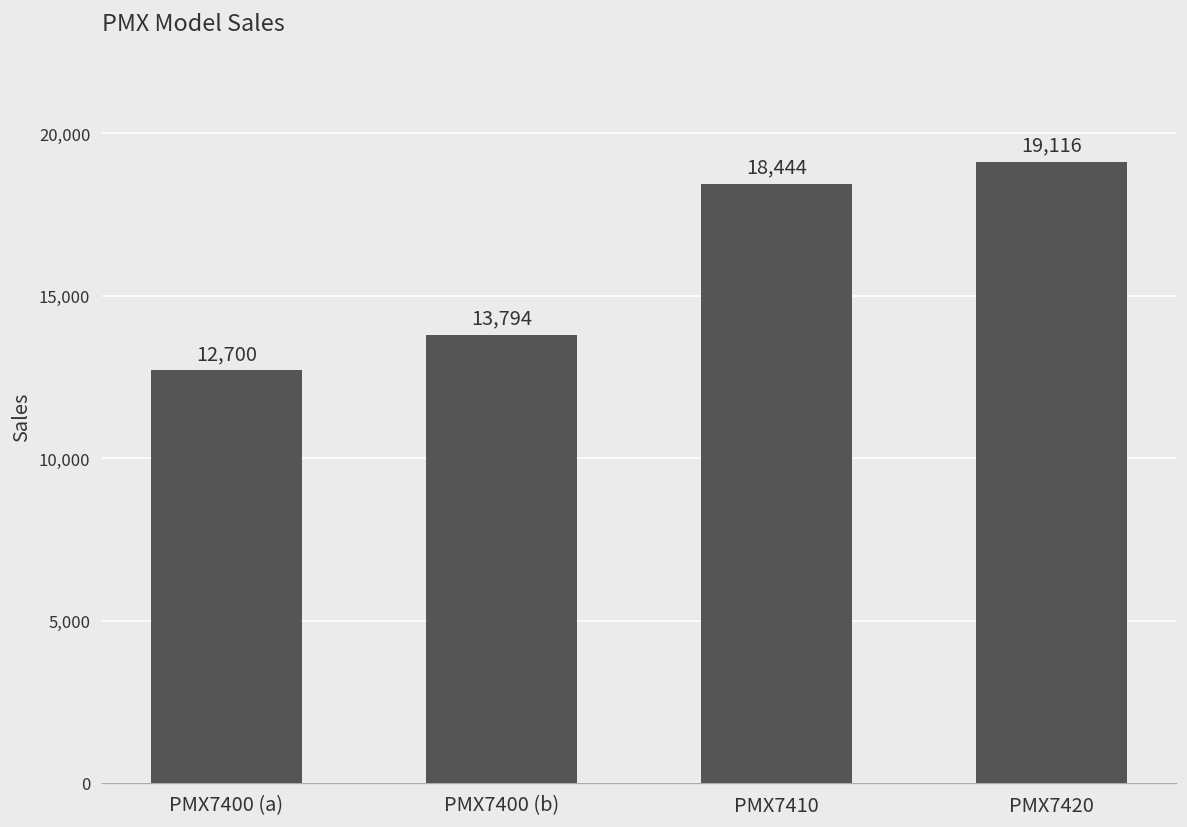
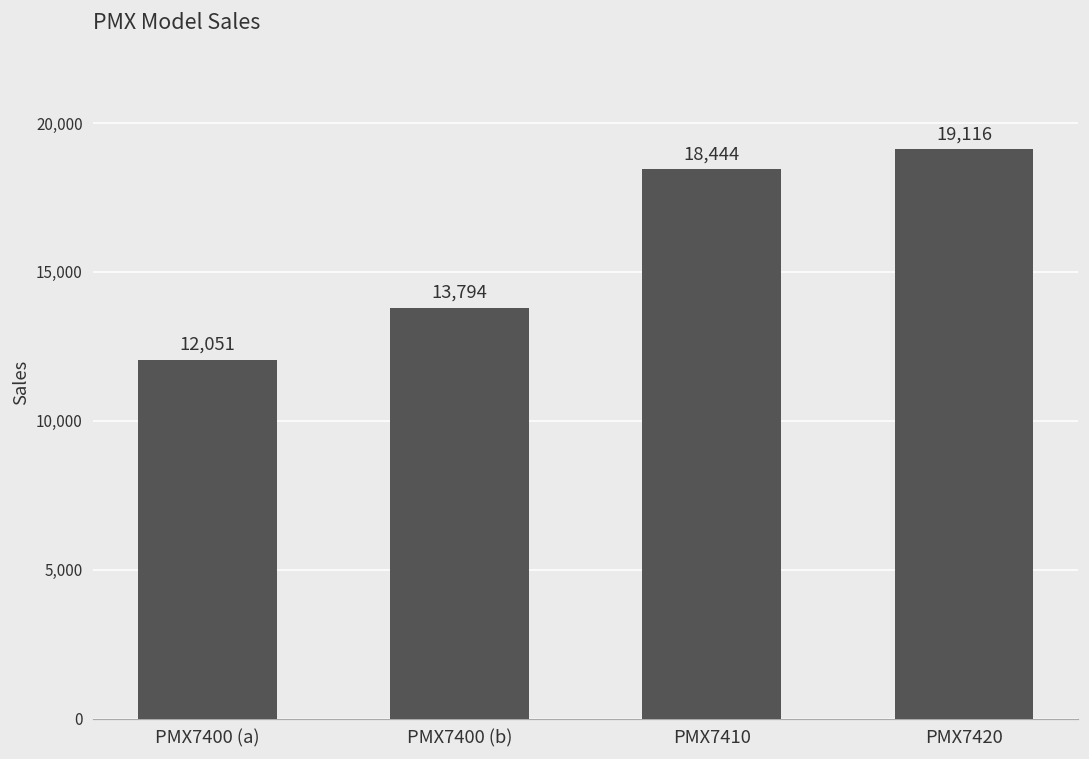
  {
-   "PMX7400 (a)": "12,700",
+   "PMX7400 (a)": "12,051",
    "PMX7400 (b)": "13,794",
    "PMX7410": "18,444",
    "PMX7420": "19,116"
  }
